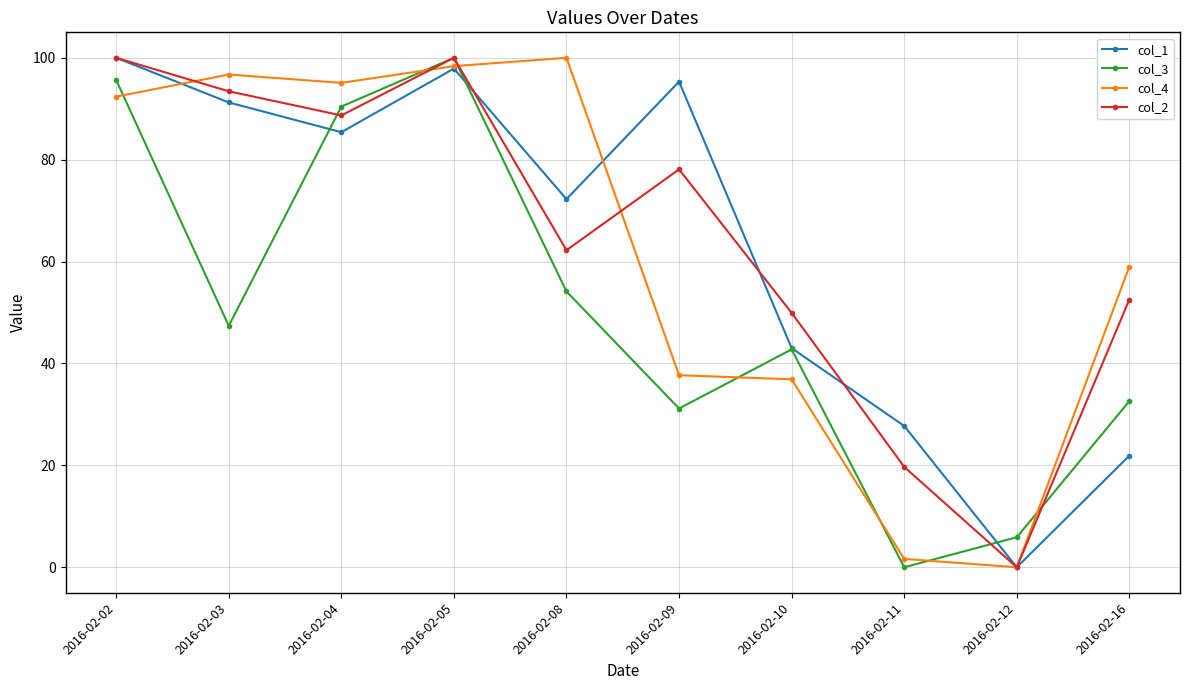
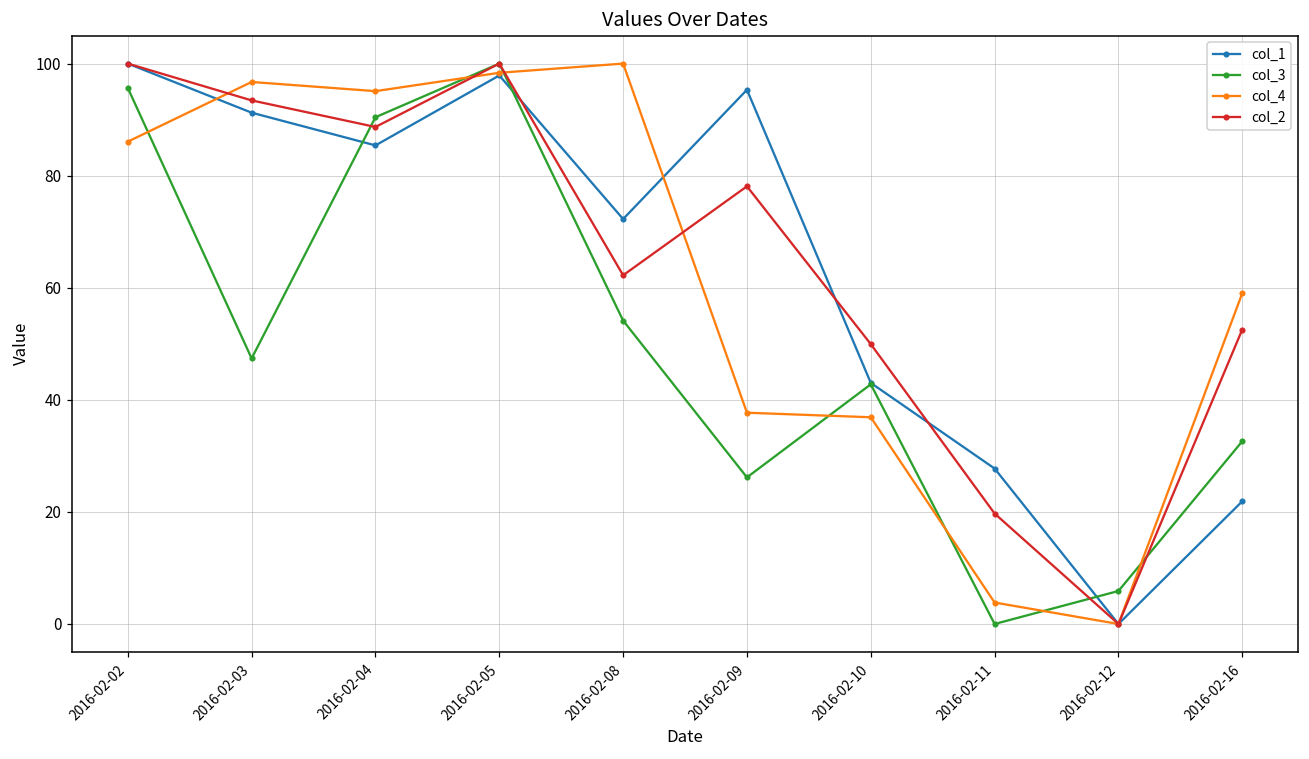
  {
    "col_1": {
      "2016-02-03": 91,
      "2016-02-04": 85,
      "2016-02-08": 72,
      "2016-02-09": 95,
      "2016-02-11": 28,
      "2016-02-16": 22
    },
    "col_3": {
      "2016-02-02": 96,
      "2016-02-03": 47,
      "2016-02-04": 90,
      "2016-02-08": 54,
-     "2016-02-09": 31,
+     "2016-02-09": 26,
      "2016-02-11": 0,
      "2016-02-12": 6,
      "2016-02-16": 33
    },
    "col_4": {
-     "2016-02-02": 92,
+     "2016-02-02": 86,
      "2016-02-03": 97,
      "2016-02-04": 95,
      "2016-02-08": 100,
      "2016-02-09": 38,
      "2016-02-10": 37,
-     "2016-02-11": 2,
+     "2016-02-11": 4,
      "2016-02-16": 59
    },
    "col_2": {
      "2016-02-03": 93,
      "2016-02-04": 89,
      "2016-02-08": 62,
      "2016-02-09": 78,
      "2016-02-10": 50,
      "2016-02-11": 20,
      "2016-02-16": 53
    }
  }
